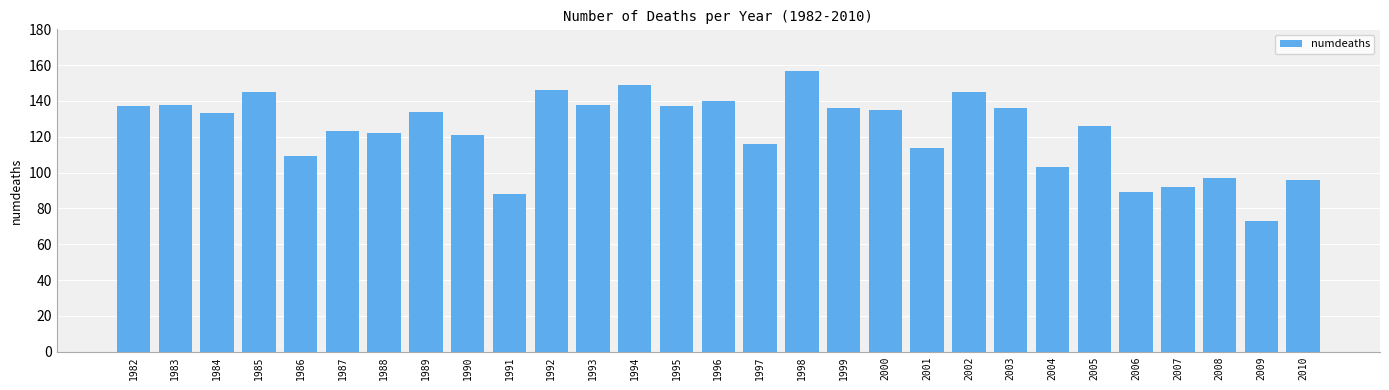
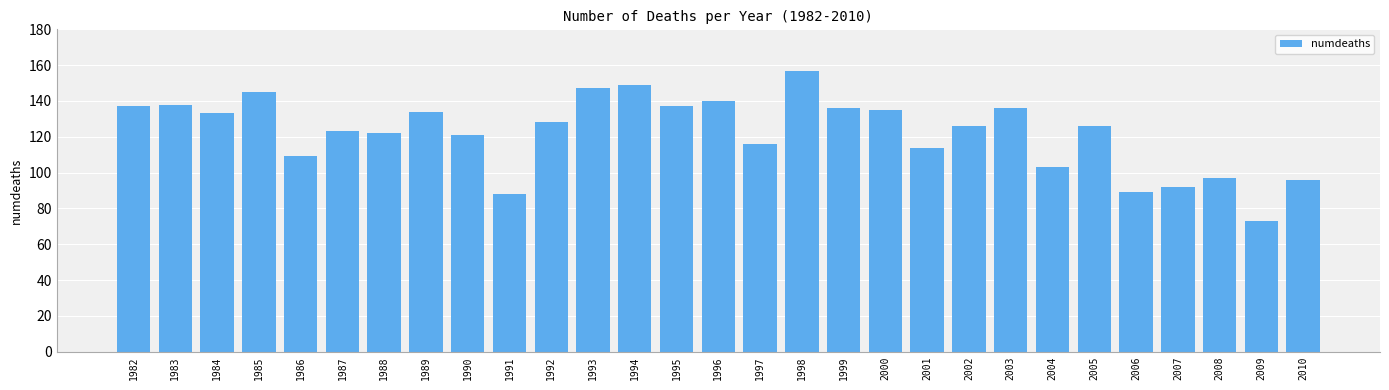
  {
    "1982": 137,
    "1983": 138,
    "1984": 133,
    "1985": 145,
    "1986": 109,
    "1987": 123,
    "1988": 122,
    "1989": 134,
    "1990": 121,
    "1991": 88,
-   "1992": 146,
-   "1993": 138,
+   "1992": 128,
+   "1993": 147,
    "1994": 149,
    "1995": 137,
    "1996": 140,
    "1997": 116,
    "1998": 157,
    "1999": 136,
    "2000": 135,
    "2001": 114,
-   "2002": 145,
+   "2002": 126,
    "2003": 136,
    "2004": 103,
    "2005": 126,
    "2006": 89,
    "2007": 92,
    "2008": 97,
    "2009": 73,
    "2010": 96
  }
